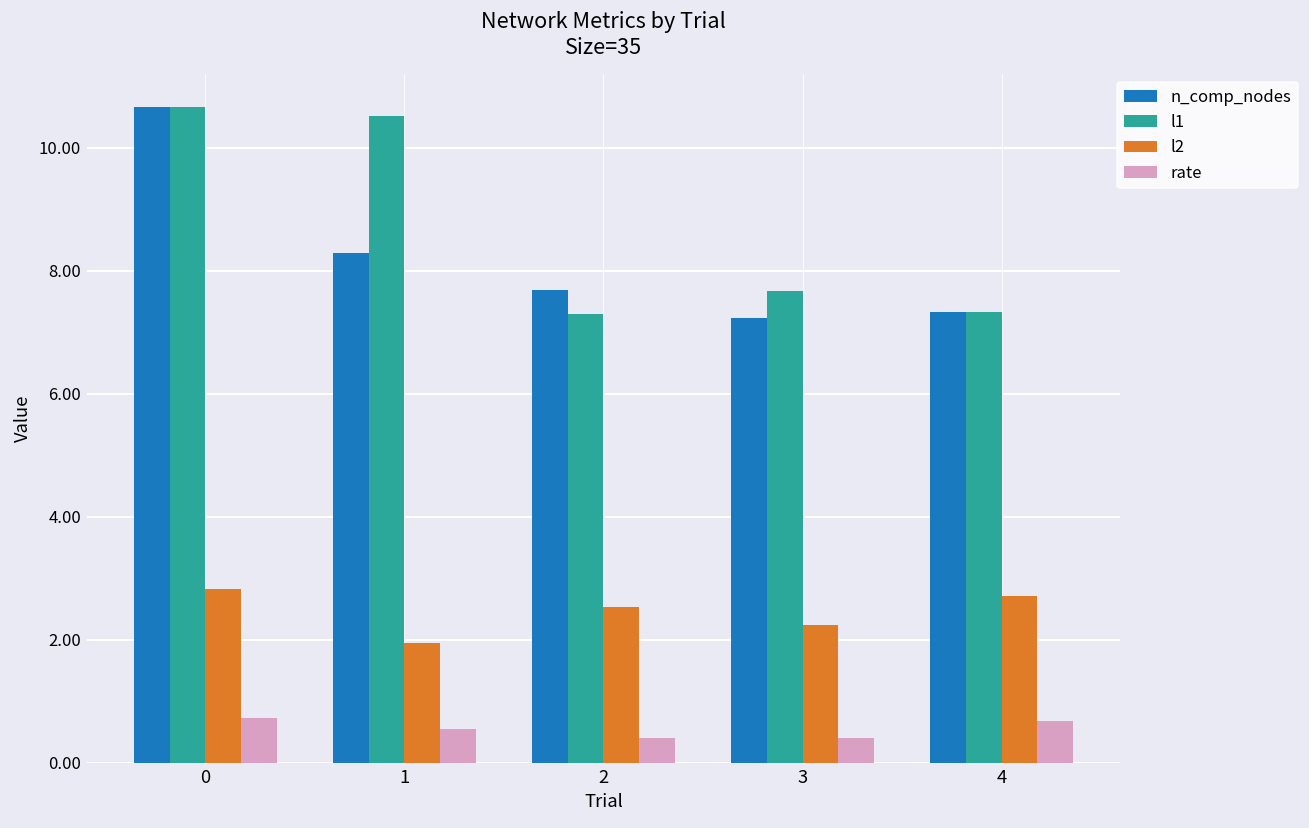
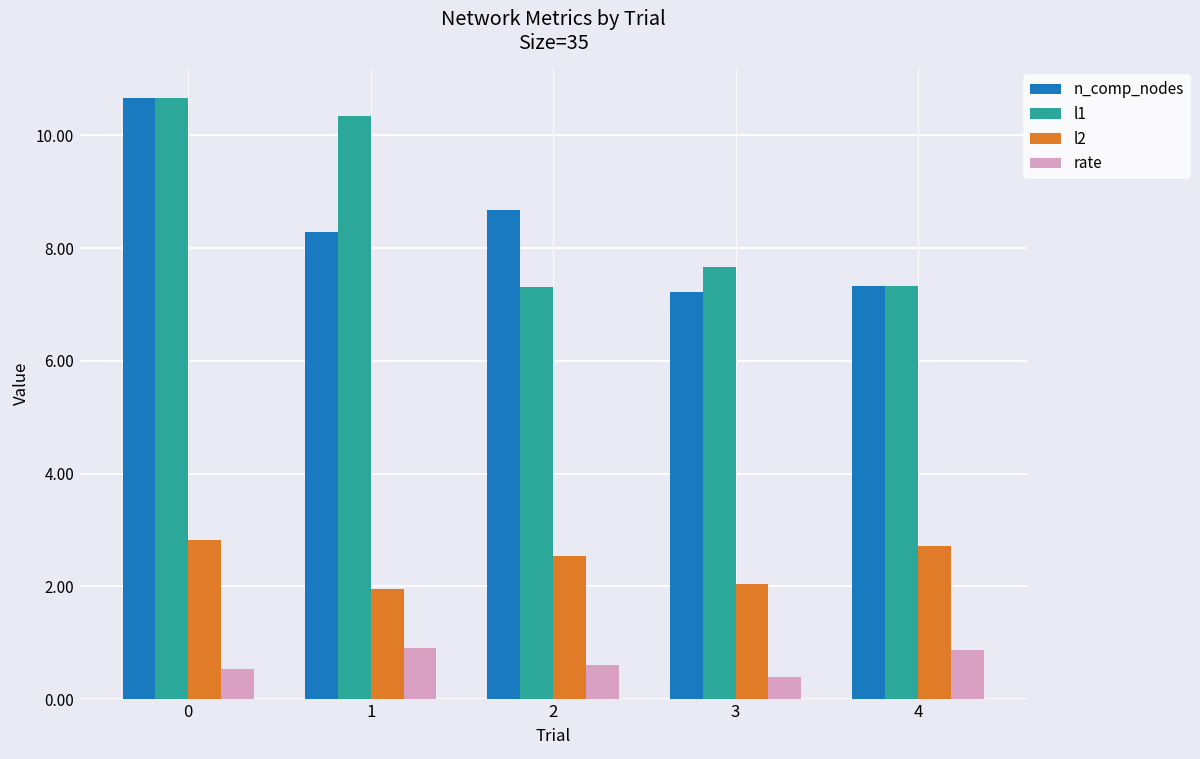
  {
    "n_comp_nodes": {
      "0": 10.7,
      "1": 8.3,
-     "2": 7.7,
+     "2": 8.7,
      "3": 7.2,
      "4": 7.3
    },
    "l1": {
      "0": 10.7,
-     "1": 10.5,
+     "1": 10.3,
      "2": 7.3,
      "3": 7.7,
      "4": 7.3
    },
    "l2": {
      "0": 2.8,
      "1": 2.0,
      "2": 2.5,
-     "3": 2.2,
+     "3": 2.0,
      "4": 2.7
    },
    "rate": {
-     "0": 0.7,
-     "1": 0.5,
-     "2": 0.4,
+     "0": 0.5,
+     "1": 0.9,
+     "2": 0.6,
      "3": 0.4,
-     "4": 0.7
+     "4": 0.9
    }
  }
